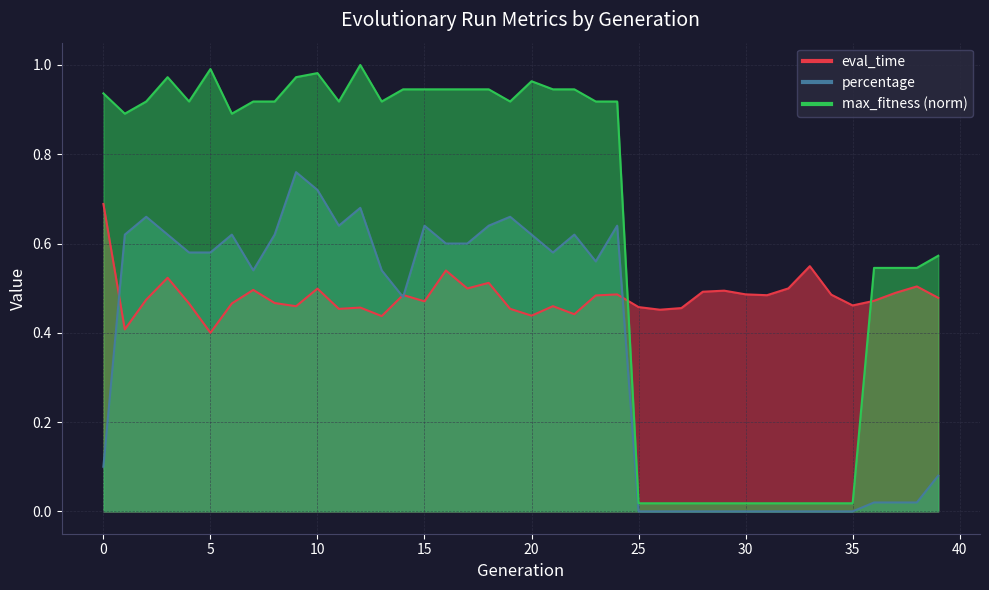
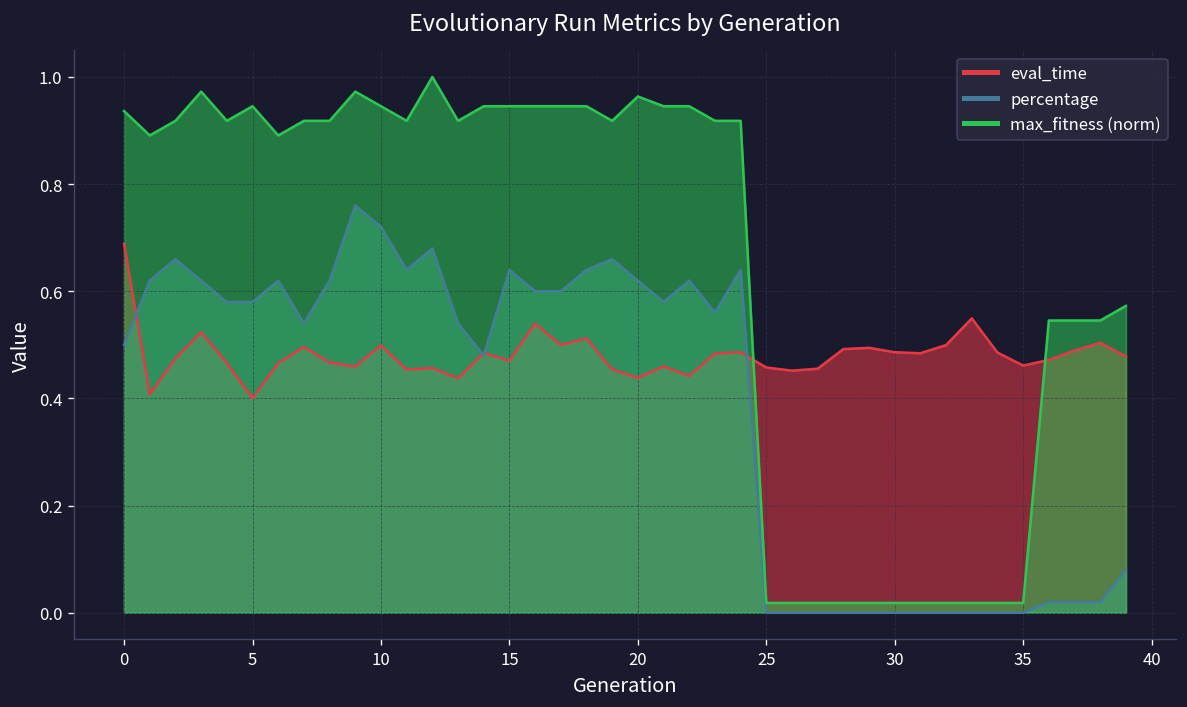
  {
    "eval_time": {
      "0": 0.69,
      "5": 0.40,
      "10": 0.50,
      "15": 0.47,
      "20": 0.44,
      "25": 0.46,
      "30": 0.49,
      "35": 0.46
    },
    "percentage": {
-     "0": 0.1,
+     "0": 0.5,
      "5": 0.58,
      "10": 0.72,
      "15": 0.64,
      "20": 0.62,
      "25": 0.0,
      "30": 0.0,
      "35": 0.0
    },
    "max_fitness (norm)": {
      "0": 0.94,
-     "5": 0.99,
-     "10": 0.98,
+     "5": 0.95,
+     "10": 0.95,
      "15": 0.95,
      "20": 0.96,
      "25": 0.02,
      "30": 0.02,
      "35": 0.02
    }
  }
